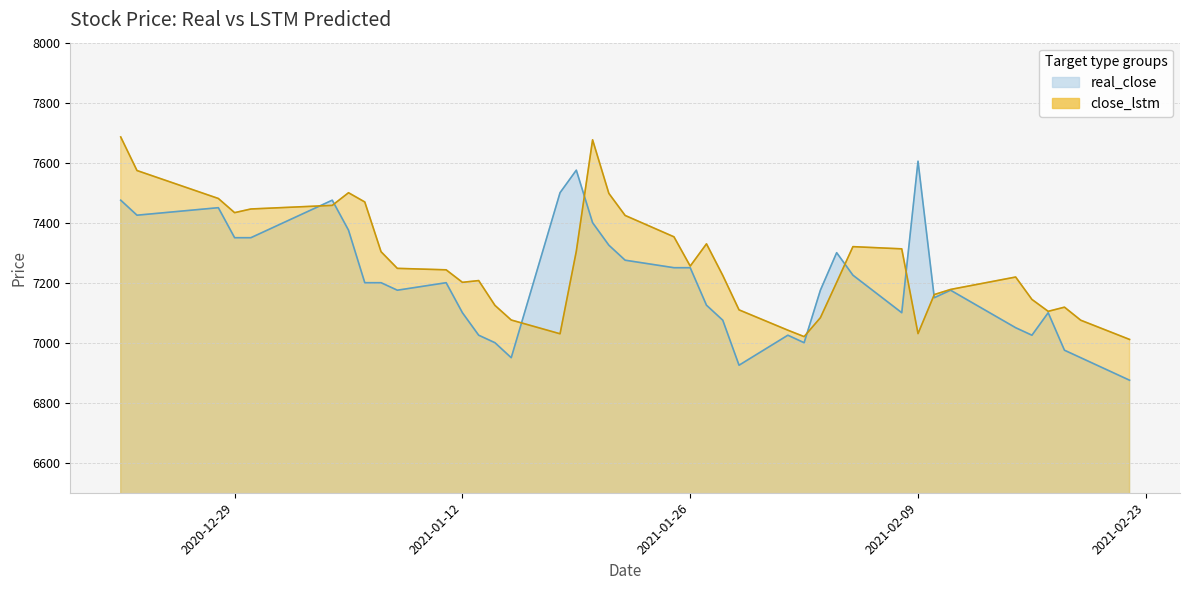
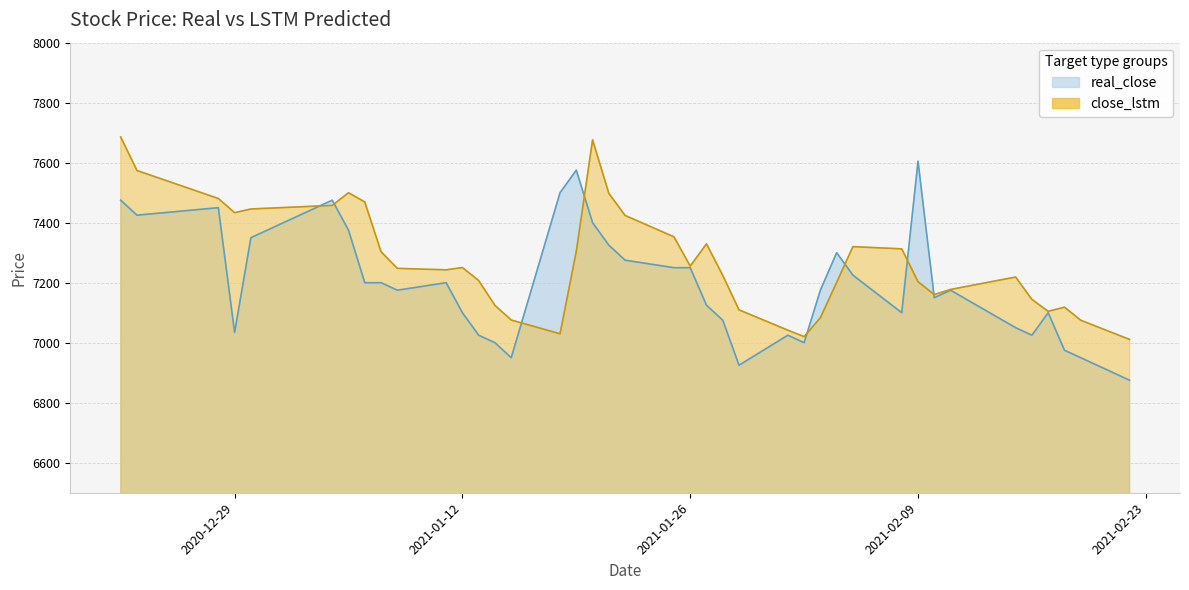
  {
    "real_close": {
-     "2020-12-29": 7350,
+     "2020-12-29": 7030,
      "2021-01-12": 7100,
      "2021-02-09": 7600
    },
    "close_lstm": {
      "2020-12-29": 7430,
-     "2021-01-12": 7200,
-     "2021-02-09": 7030
+     "2021-01-12": 7250,
+     "2021-02-09": 7200
    }
  }
